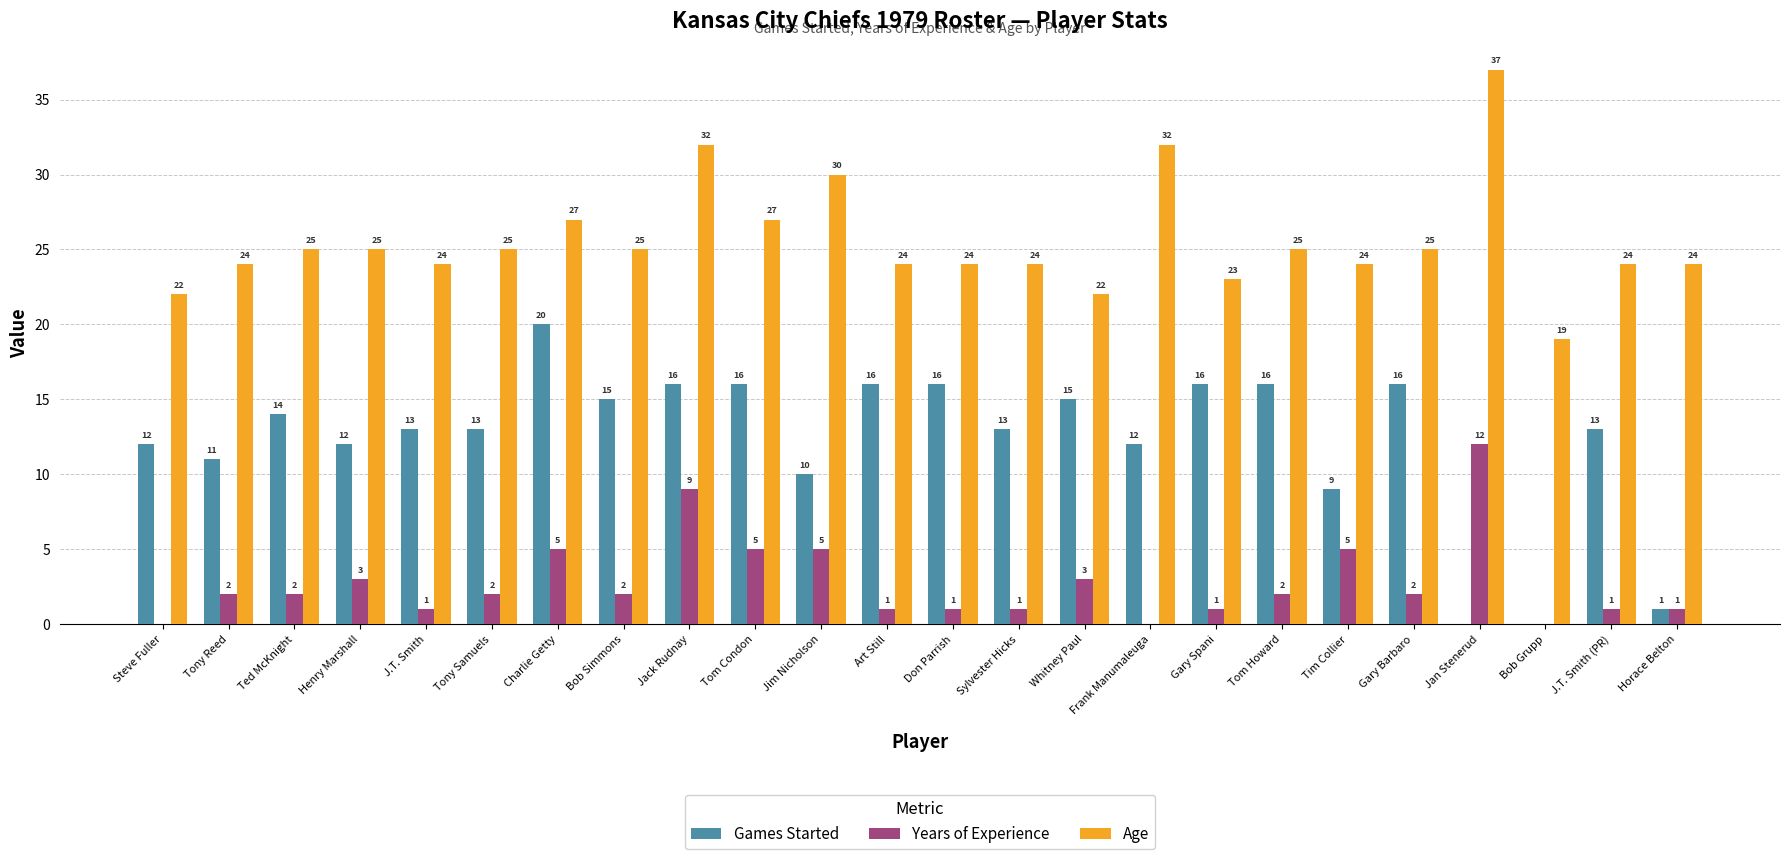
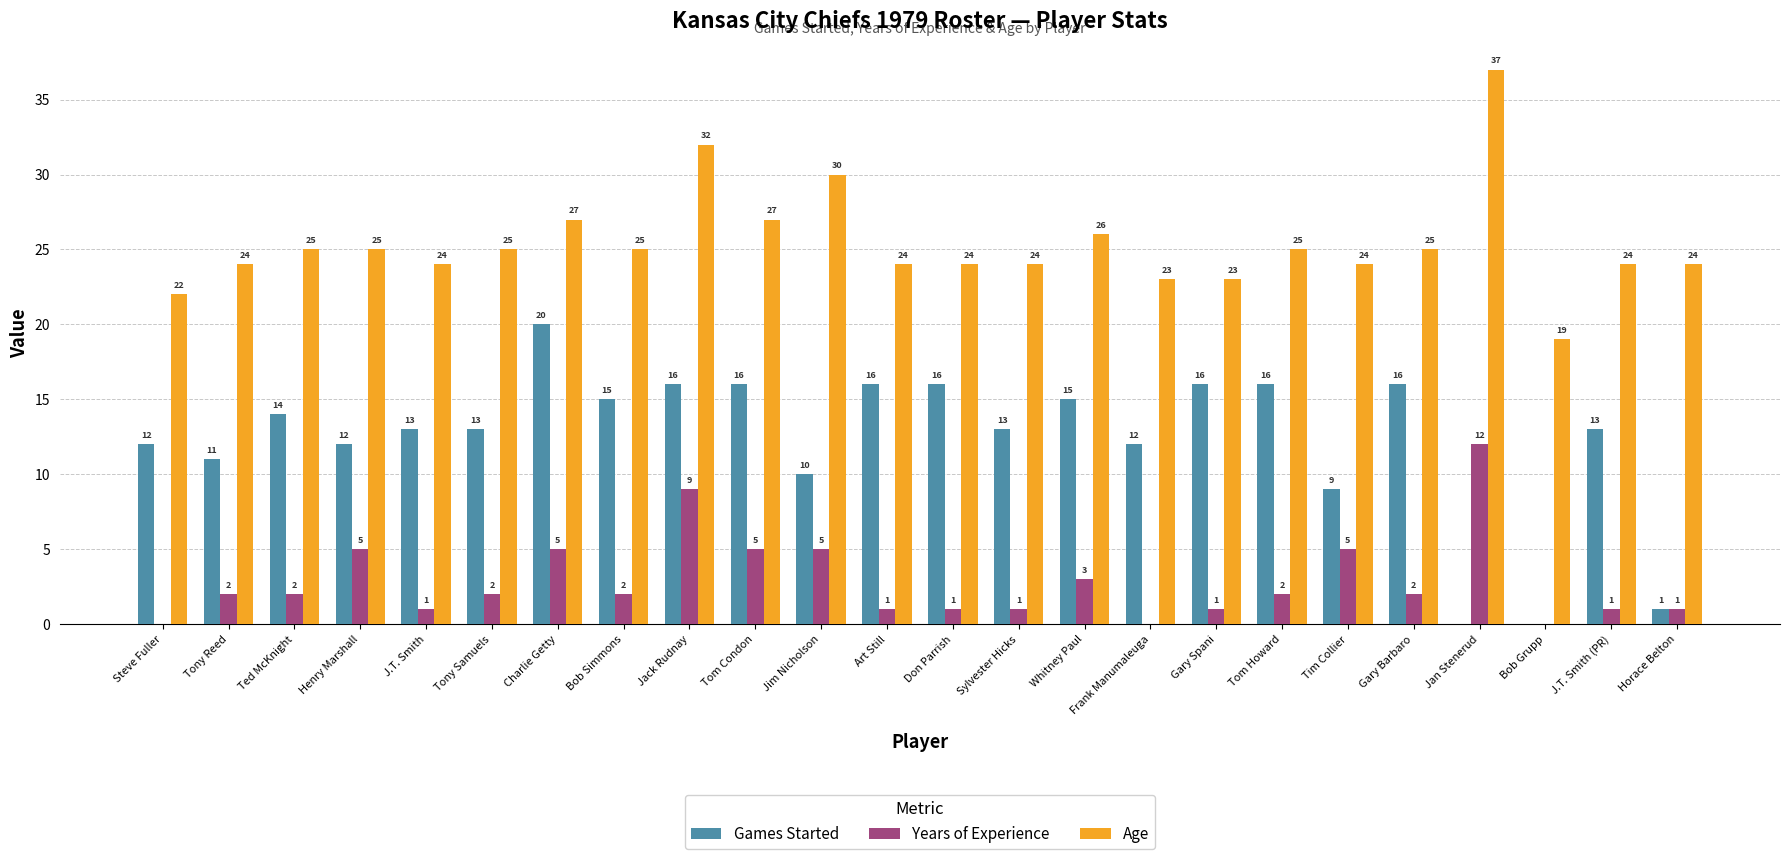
  {
    "Games Started": {
      "Steve Fuller": 12,
      "Tony Reed": 11,
      "Ted McKnight": 14,
      "Henry Marshall": 12,
      "J.T. Smith": 13,
      "Tony Samuels": 13,
      "Charlie Getty": 20,
      "Bob Simmons": 15,
      "Jack Rudnay": 16,
      "Tom Condon": 16,
      "Jim Nicholson": 10,
      "Art Still": 16,
      "Don Parrish": 16,
      "Sylvester Hicks": 13,
      "Whitney Paul": 15,
      "Frank Manumaleuga": 12,
      "Gary Spani": 16,
      "Tom Howard": 16,
      "Tim Collier": 9,
      "Gary Barbaro": 16,
      "J.T. Smith (PR)": 13,
      "Horace Belton": 1
    },
    "Years of Experience": {
      "Tony Reed": 2,
      "Ted McKnight": 2,
-     "Henry Marshall": 3,
+     "Henry Marshall": 5,
      "J.T. Smith": 1,
      "Tony Samuels": 2,
      "Charlie Getty": 5,
      "Bob Simmons": 2,
      "Jack Rudnay": 9,
      "Tom Condon": 5,
      "Jim Nicholson": 5,
      "Art Still": 1,
      "Don Parrish": 1,
      "Sylvester Hicks": 1,
      "Whitney Paul": 3,
      "Gary Spani": 1,
      "Tom Howard": 2,
      "Tim Collier": 5,
      "Gary Barbaro": 2,
      "Jan Stenerud": 12,
      "J.T. Smith (PR)": 1,
      "Horace Belton": 1
    },
    "Age": {
      "Steve Fuller": 22,
      "Tony Reed": 24,
      "Ted McKnight": 25,
      "Henry Marshall": 25,
      "J.T. Smith": 24,
      "Tony Samuels": 25,
      "Charlie Getty": 27,
      "Bob Simmons": 25,
      "Jack Rudnay": 32,
      "Tom Condon": 27,
      "Jim Nicholson": 30,
      "Art Still": 24,
      "Don Parrish": 24,
      "Sylvester Hicks": 24,
-     "Whitney Paul": 22,
-     "Frank Manumaleuga": 32,
+     "Whitney Paul": 26,
+     "Frank Manumaleuga": 23,
      "Gary Spani": 23,
      "Tom Howard": 25,
      "Tim Collier": 24,
      "Gary Barbaro": 25,
      "Jan Stenerud": 37,
      "Bob Grupp": 19,
      "J.T. Smith (PR)": 24,
      "Horace Belton": 24
    }
  }
